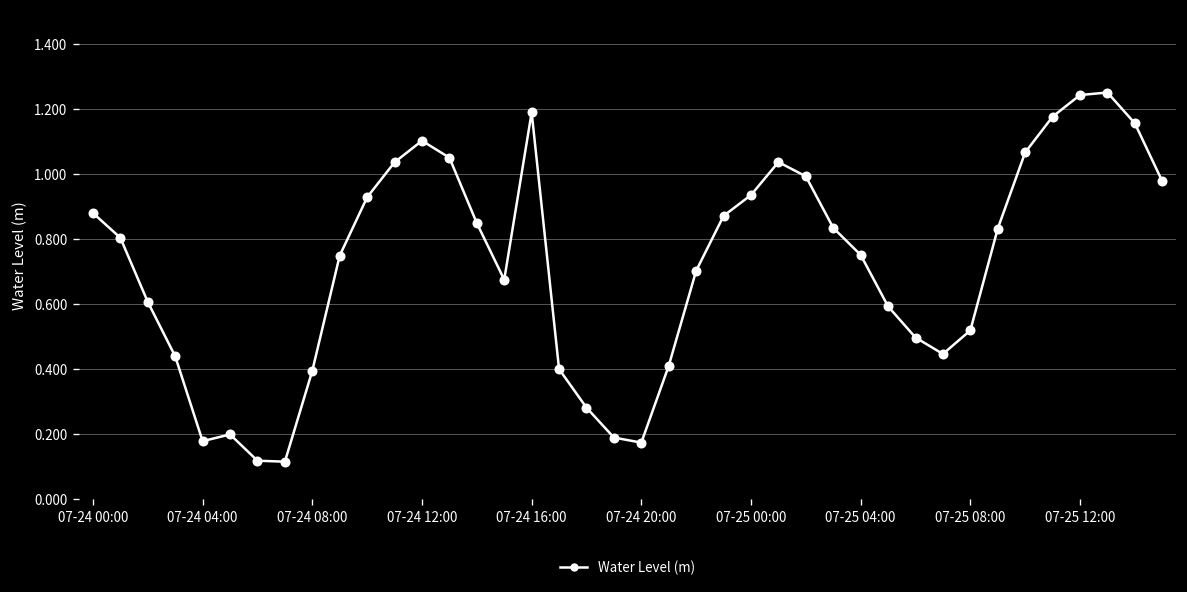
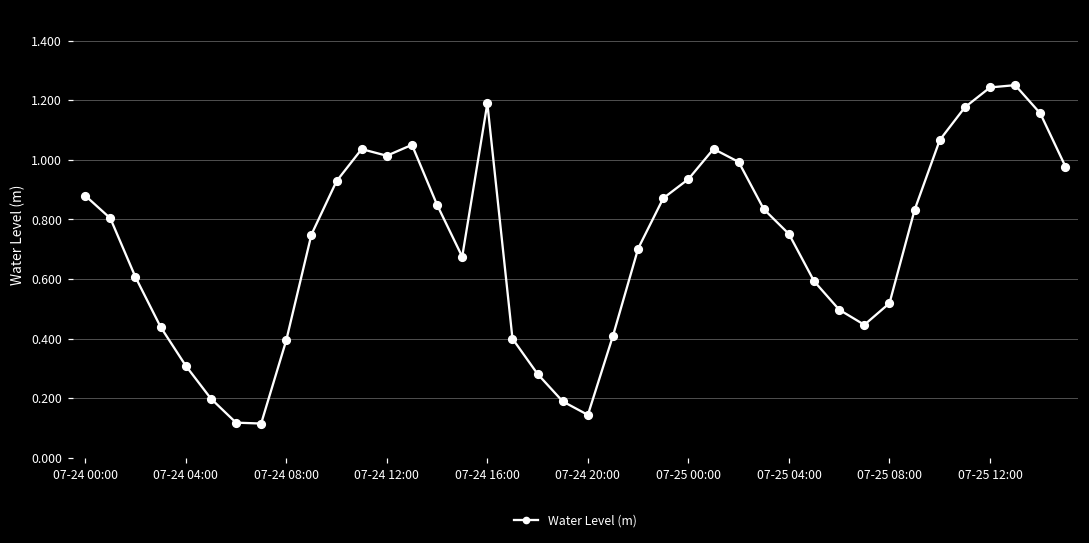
  {
    "07-24 00:00": 0.88,
-   "07-24 04:00": 0.18,
+   "07-24 04:00": 0.31,
    "07-24 08:00": 0.39,
-   "07-24 12:00": 1.10,
+   "07-24 12:00": 1.01,
    "07-24 16:00": 1.19,
-   "07-24 20:00": 0.17,
+   "07-24 20:00": 0.14,
    "07-25 00:00": 0.93,
    "07-25 04:00": 0.75,
    "07-25 08:00": 0.52,
    "07-25 12:00": 1.24
  }
